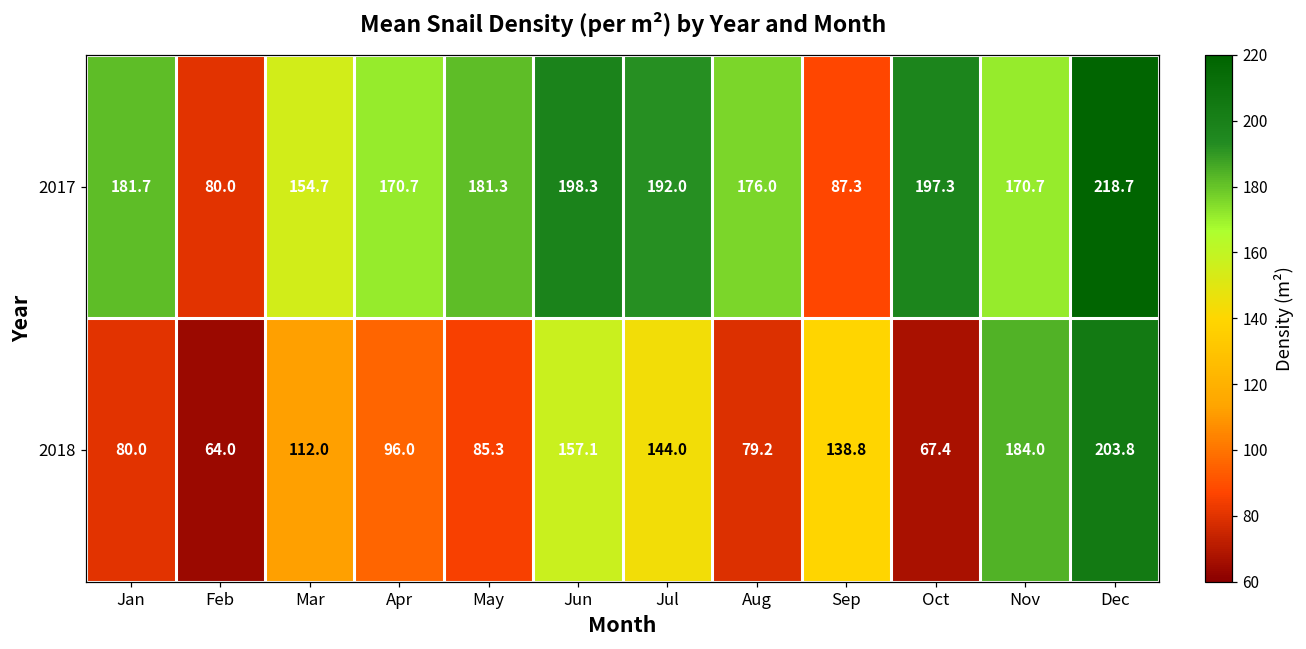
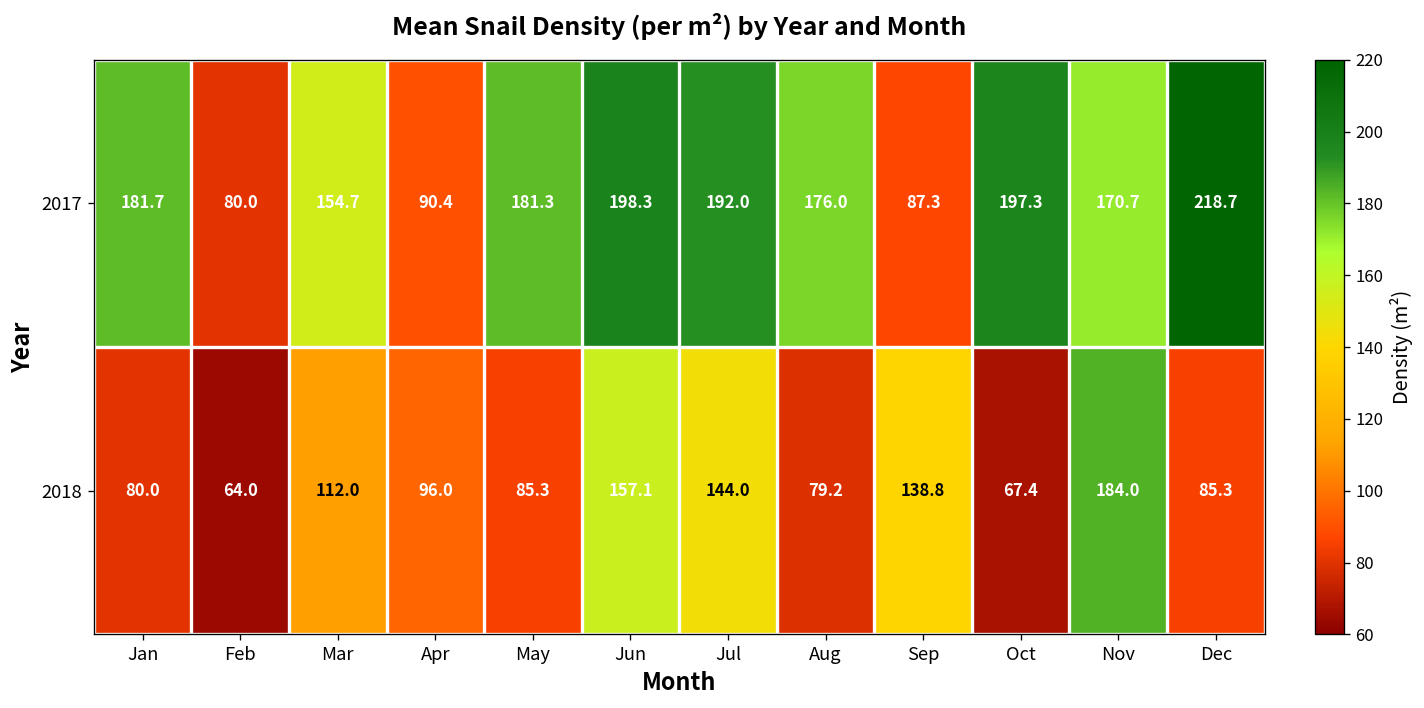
  {
    "2017": {
      "Jan": 181.7,
      "Feb": 80.0,
      "Mar": 154.7,
-     "Apr": 170.7,
+     "Apr": 90.4,
      "May": 181.3,
      "Jun": 198.3,
      "Jul": 192.0,
      "Aug": 176.0,
      "Sep": 87.3,
      "Oct": 197.3,
      "Nov": 170.7,
      "Dec": 218.7
    },
    "2018": {
      "Jan": 80.0,
      "Feb": 64.0,
      "Mar": 112.0,
      "Apr": 96.0,
      "May": 85.3,
      "Jun": 157.1,
      "Jul": 144.0,
      "Aug": 79.2,
      "Sep": 138.8,
      "Oct": 67.4,
      "Nov": 184.0,
-     "Dec": 203.8
+     "Dec": 85.3
    }
  }
